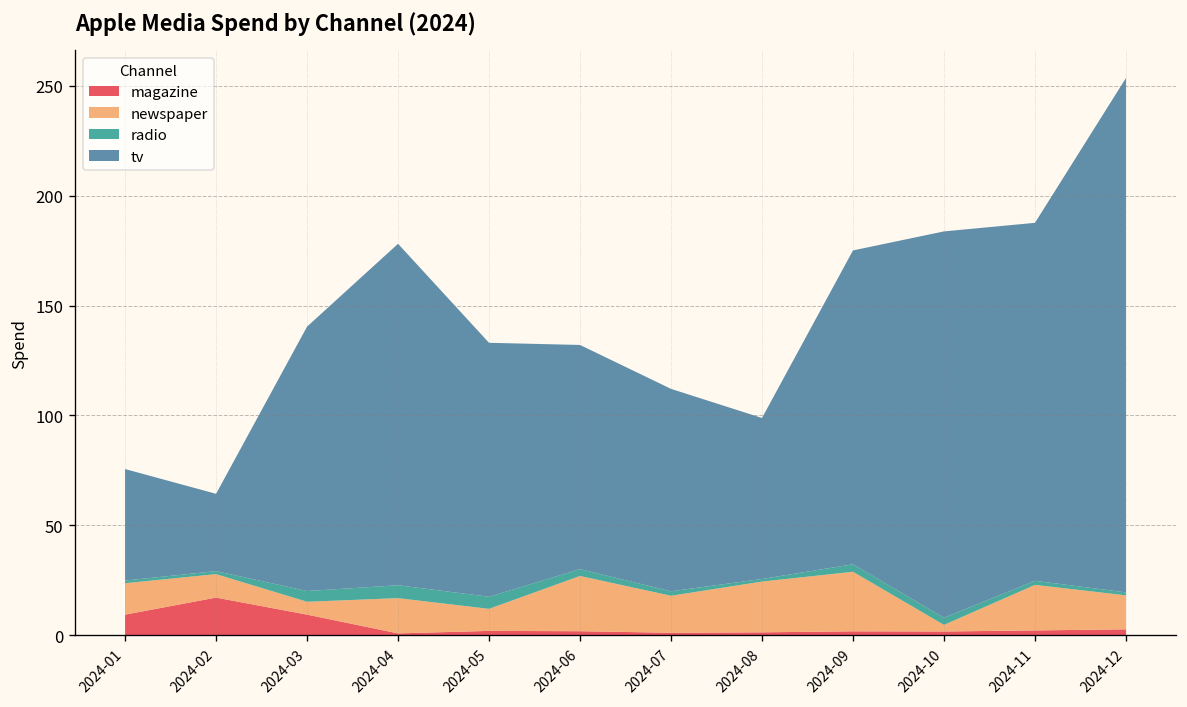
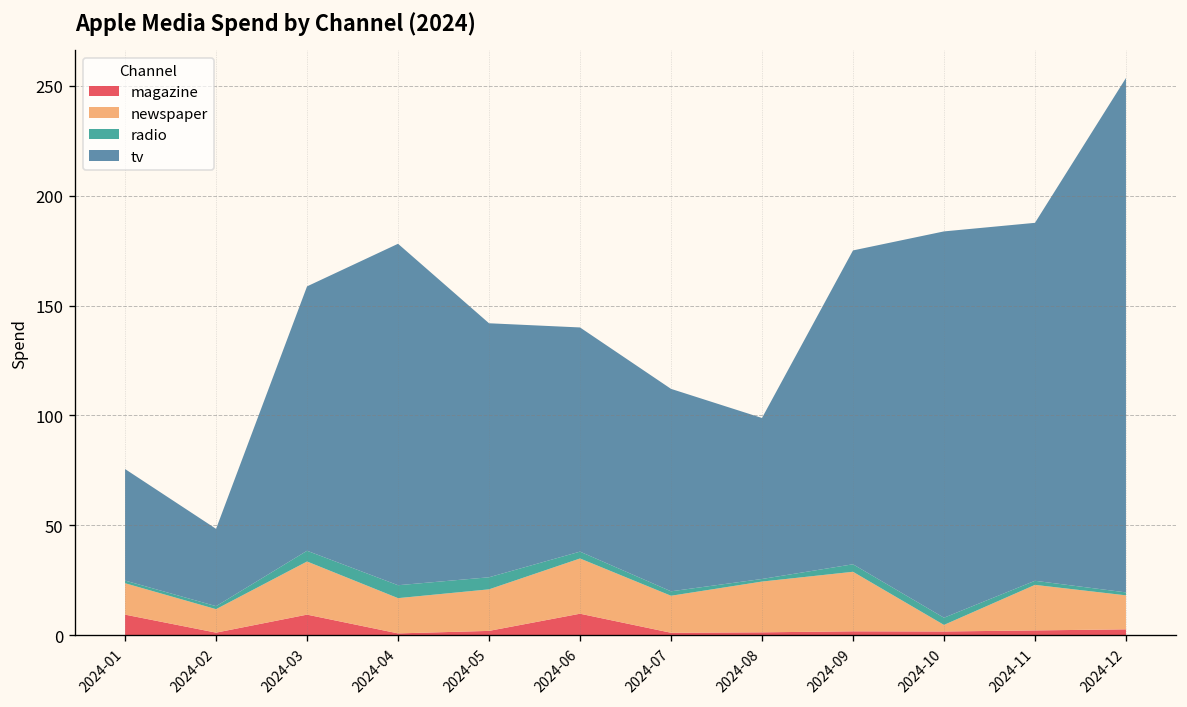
  {
    "magazine": {
      "2024-01": 9,
-     "2024-02": 17,
+     "2024-02": 1,
      "2024-03": 9,
      "2024-05": 2,
-     "2024-06": 2,
+     "2024-06": 10,
      "2024-09": 2,
      "2024-10": 2,
      "2024-11": 2,
      "2024-12": 3
    },
    "newspaper": {
-     "2024-03": 6,
+     "2024-03": 24,
      "2024-04": 16,
-     "2024-05": 10,
+     "2024-05": 19,
      "2024-06": 25,
      "2024-07": 17,
      "2024-09": 27,
      "2024-10": 3,
      "2024-11": 21
    }
  }
